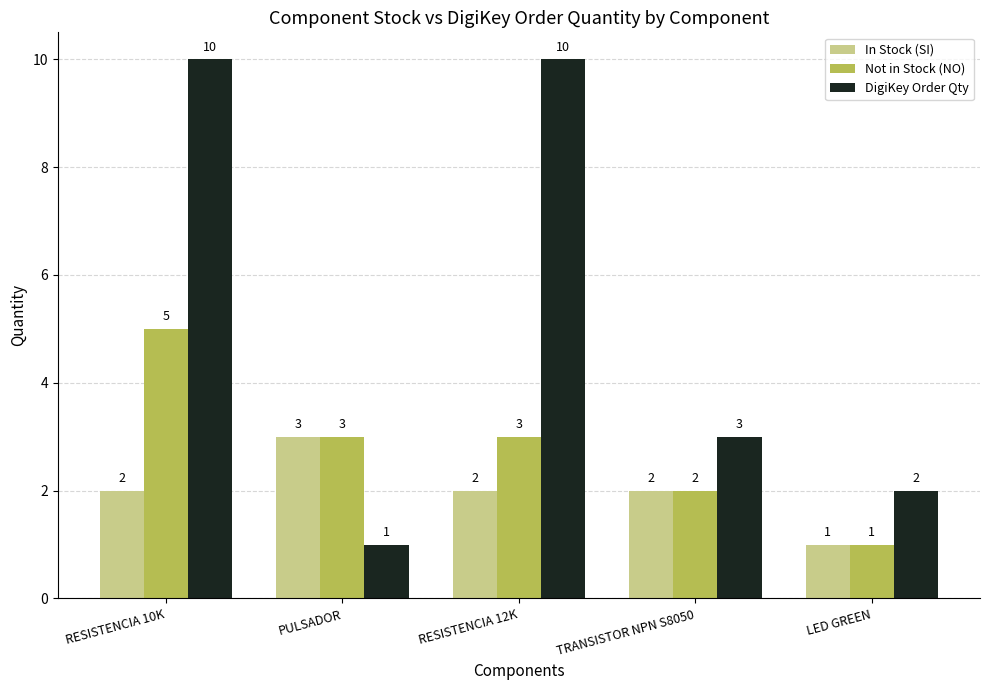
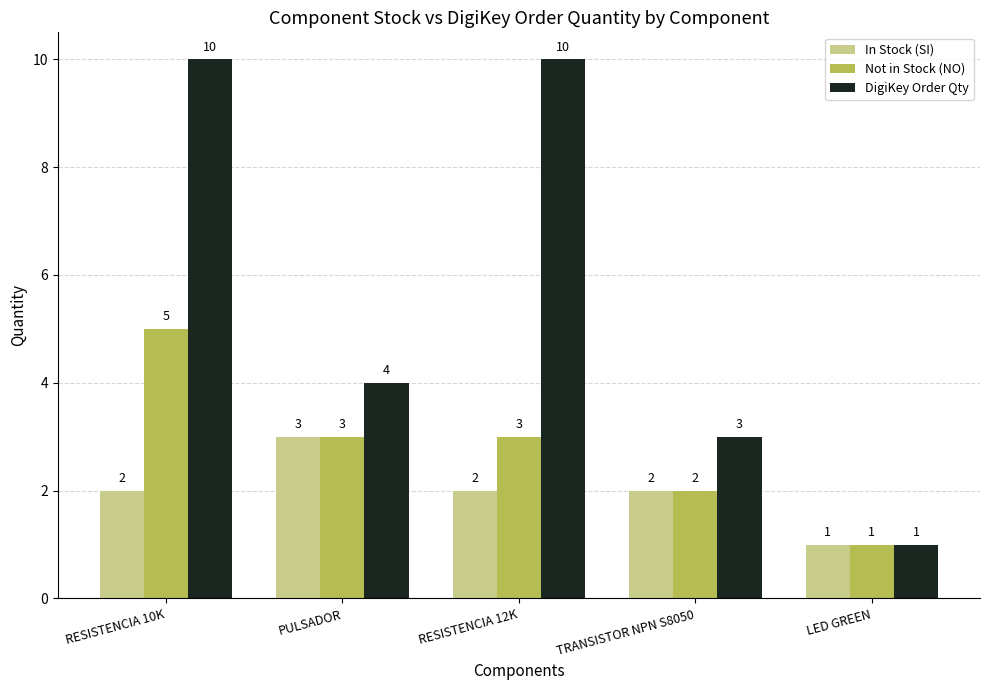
  {
    "In Stock (SI)": {
      "RESISTENCIA 10K": 2,
      "PULSADOR": 3,
      "RESISTENCIA 12K": 2,
      "TRANSISTOR NPN S8050": 2,
      "LED GREEN": 1
    },
    "Not in Stock (NO)": {
      "RESISTENCIA 10K": 5,
      "PULSADOR": 3,
      "RESISTENCIA 12K": 3,
      "TRANSISTOR NPN S8050": 2,
      "LED GREEN": 1
    },
    "DigiKey Order Qty": {
      "RESISTENCIA 10K": 10,
-     "PULSADOR": 1,
+     "PULSADOR": 4,
      "RESISTENCIA 12K": 10,
      "TRANSISTOR NPN S8050": 3,
-     "LED GREEN": 2
+     "LED GREEN": 1
    }
  }
